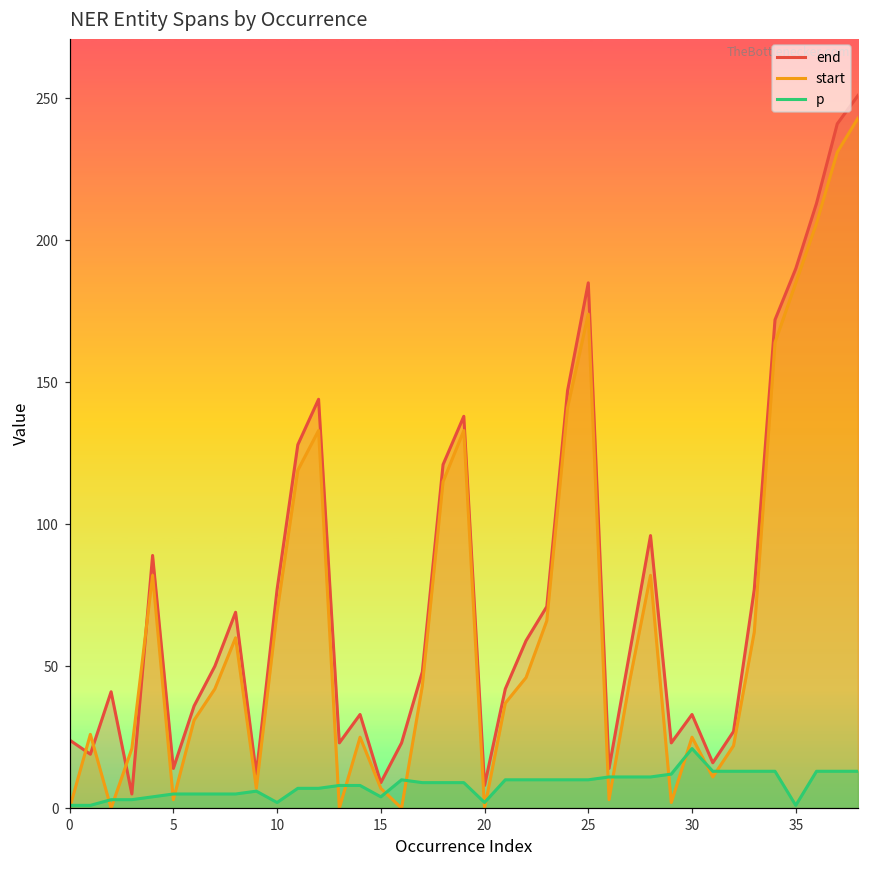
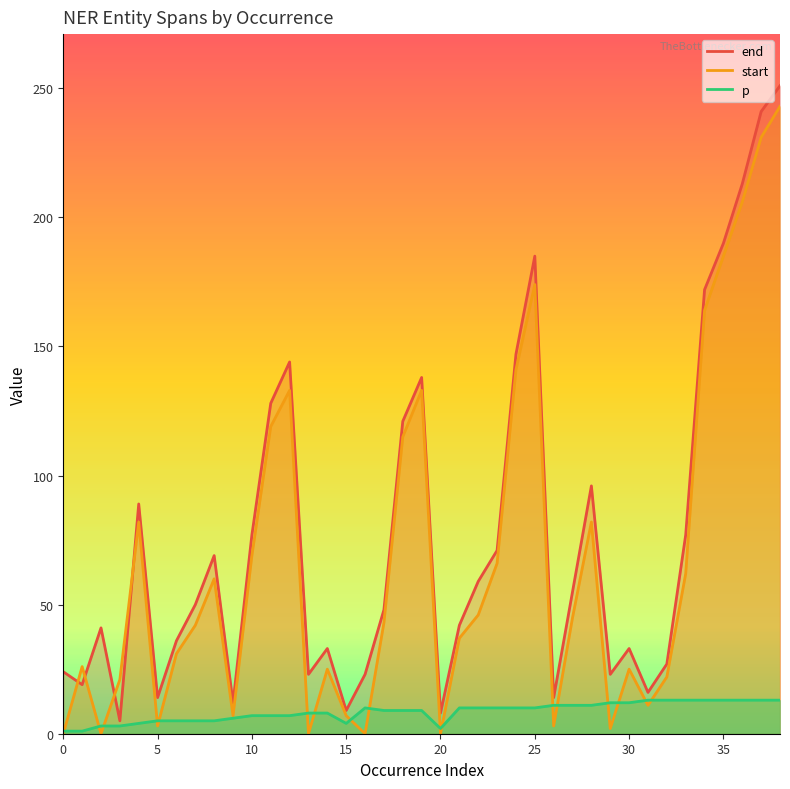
  {
    "p": {
      "0": 1,
      "5": 5,
-     "10": 2,
+     "10": 7,
      "15": 4,
      "20": 2,
      "25": 10,
-     "30": 21,
-     "35": 1
+     "30": 12,
+     "35": 13
    }
  }
